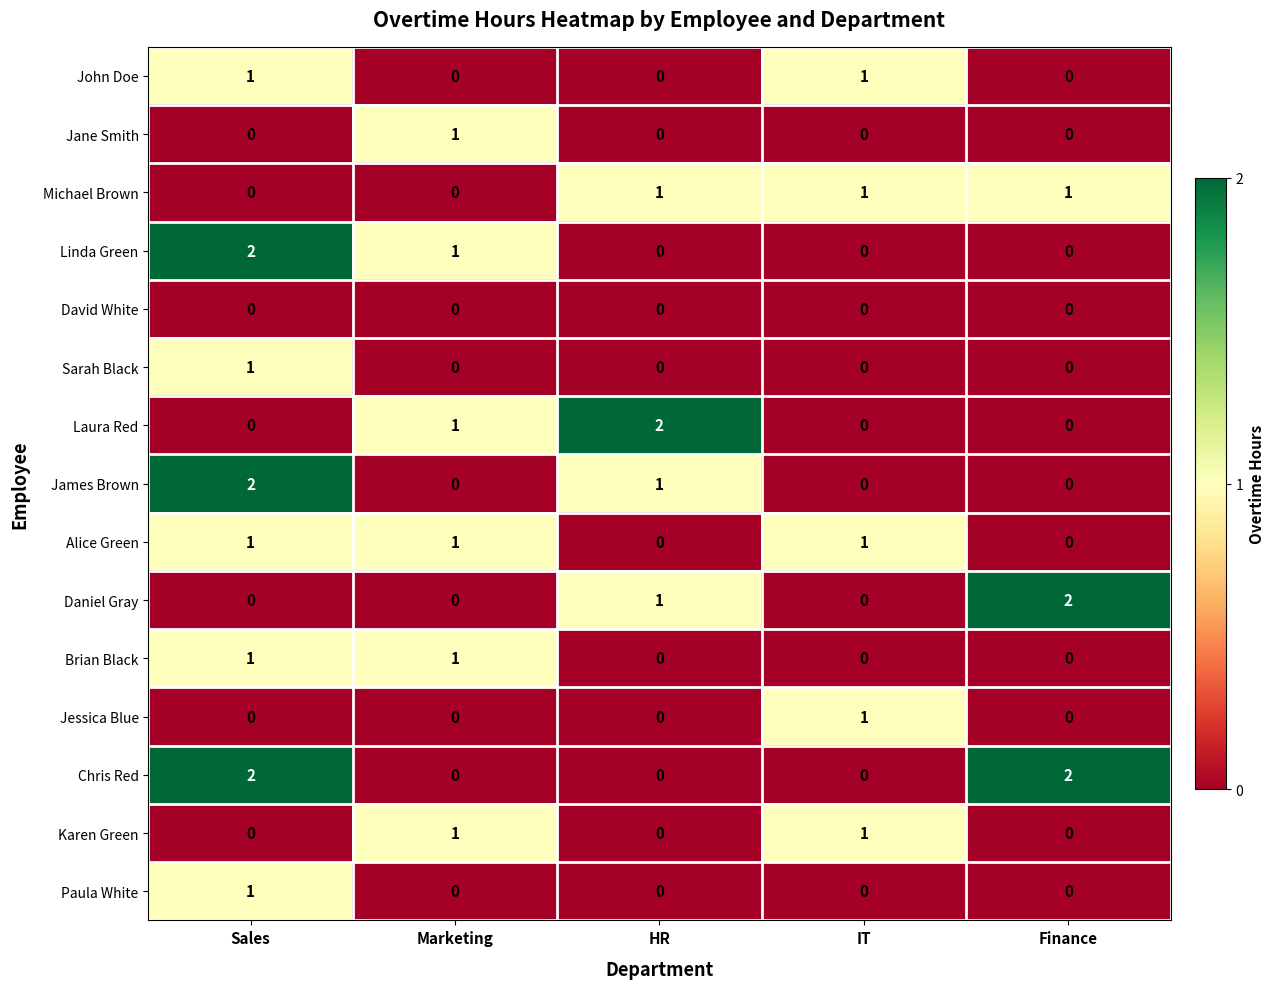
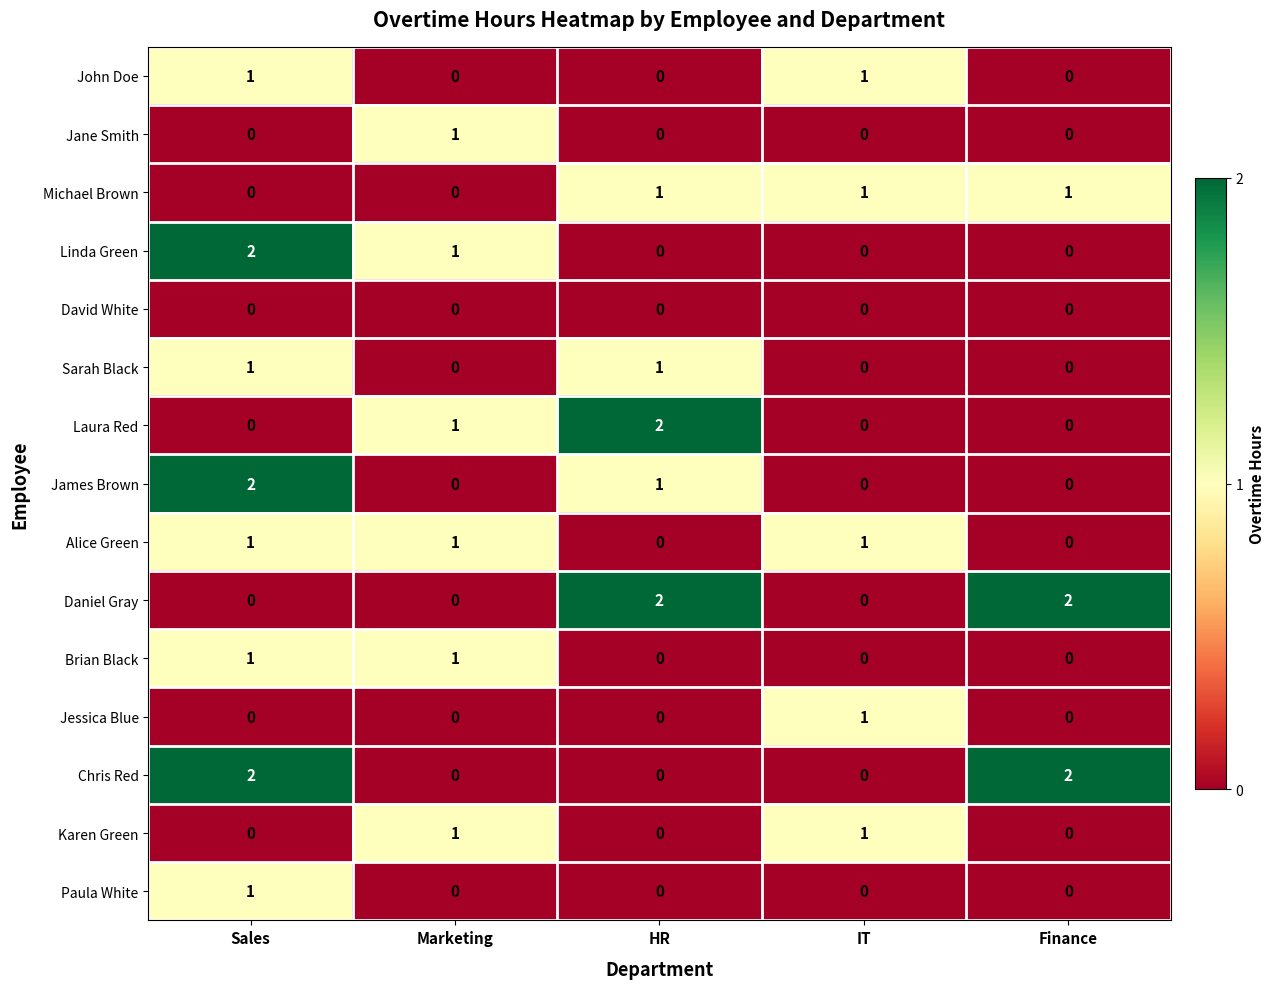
  {
    "John Doe": {
      "Sales": 1,
      "Marketing": 0,
      "HR": 0,
      "IT": 1,
      "Finance": 0
    },
    "Jane Smith": {
      "Sales": 0,
      "Marketing": 1,
      "HR": 0,
      "IT": 0,
      "Finance": 0
    },
    "Michael Brown": {
      "Sales": 0,
      "Marketing": 0,
      "HR": 1,
      "IT": 1,
      "Finance": 1
    },
    "Linda Green": {
      "Sales": 2,
      "Marketing": 1,
      "HR": 0,
      "IT": 0,
      "Finance": 0
    },
    "David White": {
      "Sales": 0,
      "Marketing": 0,
      "HR": 0,
      "IT": 0,
      "Finance": 0
    },
    "Sarah Black": {
      "Sales": 1,
      "Marketing": 0,
-     "HR": 0,
+     "HR": 1,
      "IT": 0,
      "Finance": 0
    },
    "Laura Red": {
      "Sales": 0,
      "Marketing": 1,
      "HR": 2,
      "IT": 0,
      "Finance": 0
    },
    "James Brown": {
      "Sales": 2,
      "Marketing": 0,
      "HR": 1,
      "IT": 0,
      "Finance": 0
    },
    "Alice Green": {
      "Sales": 1,
      "Marketing": 1,
      "HR": 0,
      "IT": 1,
      "Finance": 0
    },
    "Daniel Gray": {
      "Sales": 0,
      "Marketing": 0,
-     "HR": 1,
+     "HR": 2,
      "IT": 0,
      "Finance": 2
    },
    "Brian Black": {
      "Sales": 1,
      "Marketing": 1,
      "HR": 0,
      "IT": 0,
      "Finance": 0
    },
    "Jessica Blue": {
      "Sales": 0,
      "Marketing": 0,
      "HR": 0,
      "IT": 1,
      "Finance": 0
    },
    "Chris Red": {
      "Sales": 2,
      "Marketing": 0,
      "HR": 0,
      "IT": 0,
      "Finance": 2
    },
    "Karen Green": {
      "Sales": 0,
      "Marketing": 1,
      "HR": 0,
      "IT": 1,
      "Finance": 0
    },
    "Paula White": {
      "Sales": 1,
      "Marketing": 0,
      "HR": 0,
      "IT": 0,
      "Finance": 0
    }
  }
